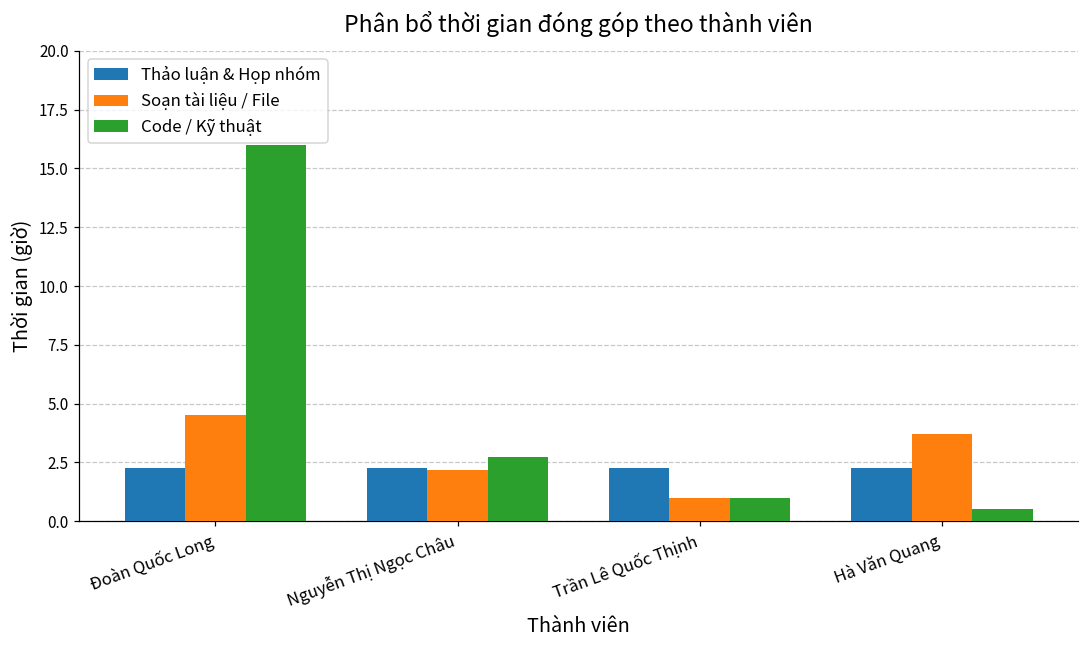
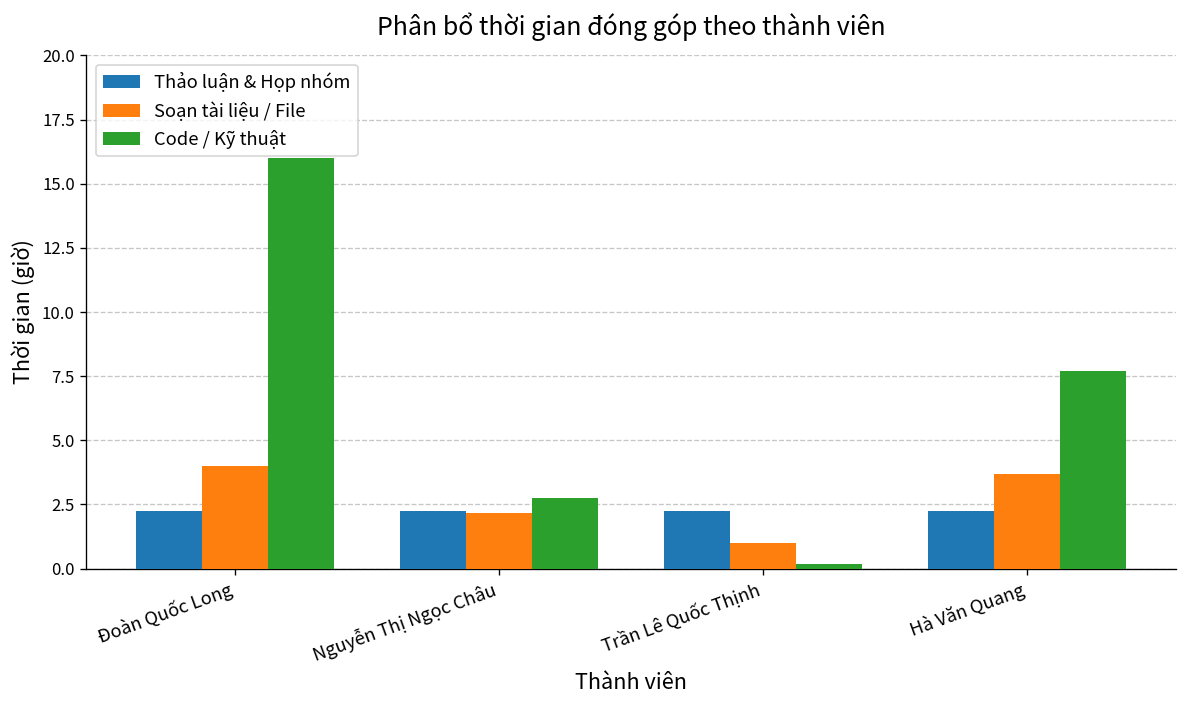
  {
    "Thảo luận & Họp nhóm": {
      "Đoàn Quốc Long": 2.3,
      "Nguyễn Thị Ngọc Châu": 2.3,
      "Trần Lê Quốc Thịnh": 2.3,
      "Hà Văn Quang": 2.3
    },
    "Soạn tài liệu / File": {
-     "Đoàn Quốc Long": 4.5,
+     "Đoàn Quốc Long": 4.0,
      "Nguyễn Thị Ngọc Châu": 2.2,
      "Trần Lê Quốc Thịnh": 1.0,
      "Hà Văn Quang": 3.7
    },
    "Code / Kỹ thuật": {
      "Nguyễn Thị Ngọc Châu": 2.8,
-     "Trần Lê Quốc Thịnh": 1.0,
-     "Hà Văn Quang": 0.5
+     "Trần Lê Quốc Thịnh": 0.2,
+     "Hà Văn Quang": 7.7
    }
  }
